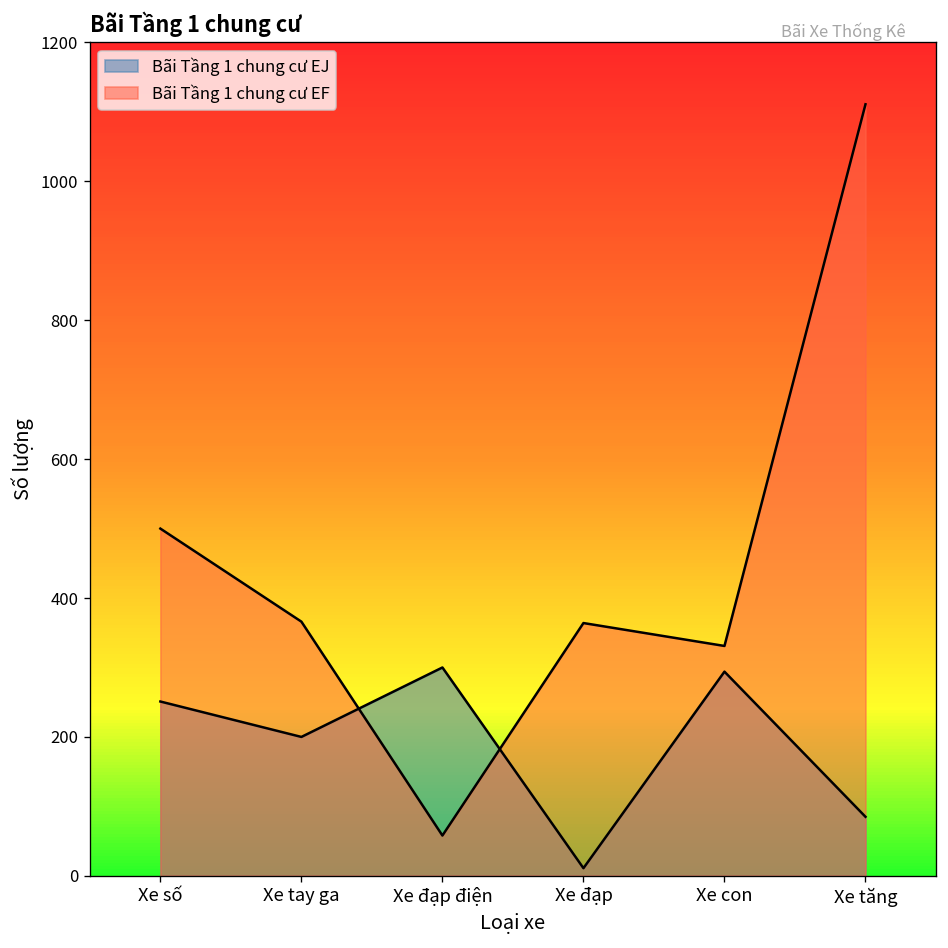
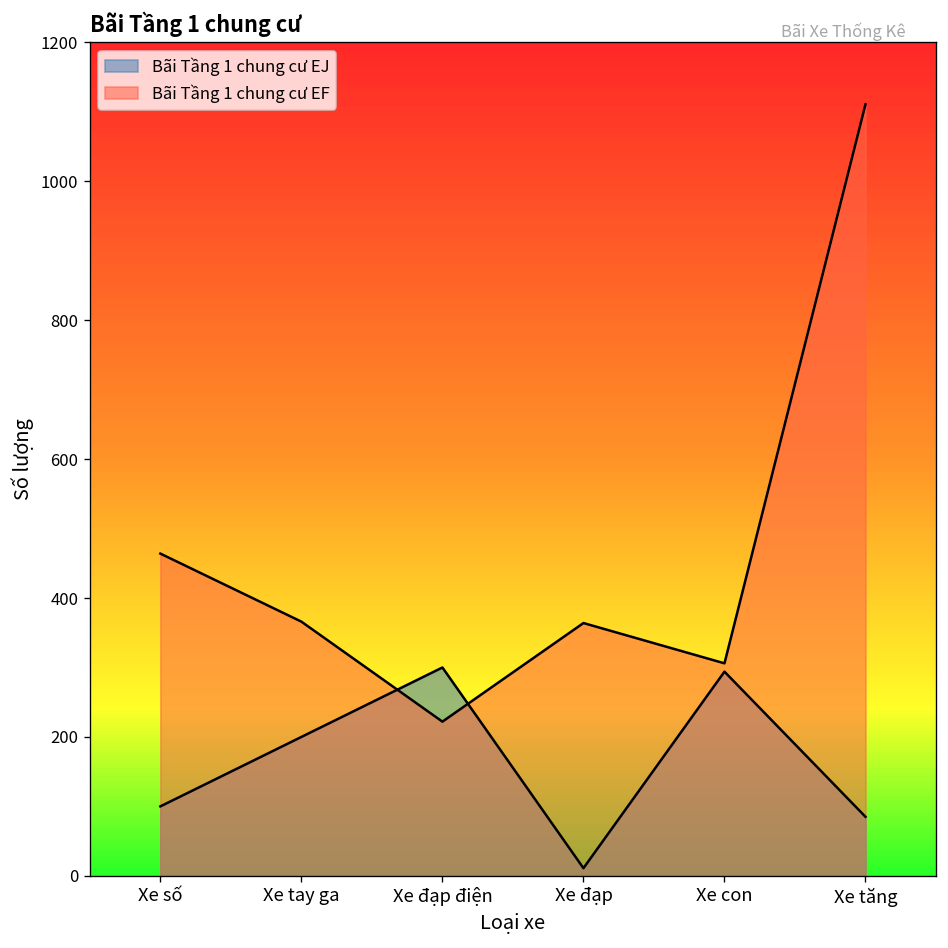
  {
    "Bãi Tầng 1 chung cư EJ": {
-     "Xe số": 250,
+     "Xe số": 100,
      "Xe tay ga": 200,
      "Xe đạp điện": 300,
      "Xe đạp": 10,
      "Xe con": 290,
      "Xe tăng": 90
    },
    "Bãi Tầng 1 chung cư EF": {
-     "Xe số": 500,
+     "Xe số": 460,
      "Xe tay ga": 370,
-     "Xe đạp điện": 60,
+     "Xe đạp điện": 220,
      "Xe đạp": 360,
-     "Xe con": 330,
+     "Xe con": 310,
      "Xe tăng": 1110
    }
  }
